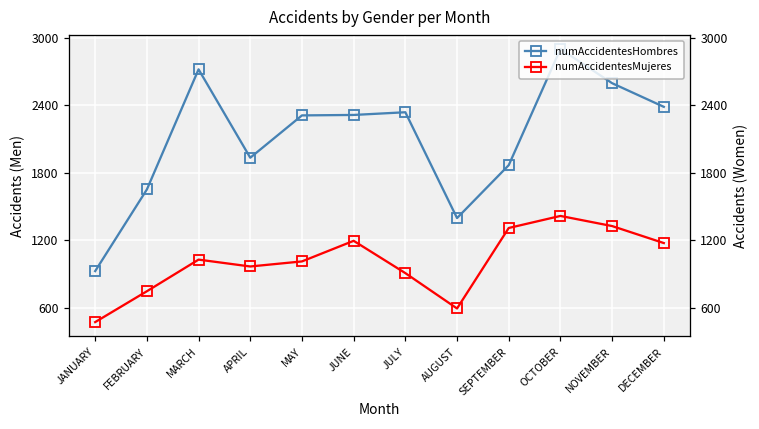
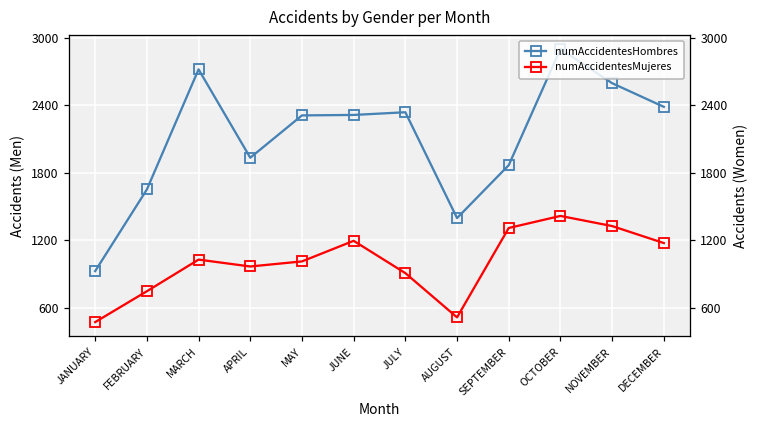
  {
    "numAccidentesHombres": {
      "JANUARY": 930,
      "FEBRUARY": 1650,
      "MARCH": 2720,
      "APRIL": 1930,
      "MAY": 2310,
      "JUNE": 2310,
      "JULY": 2340,
      "AUGUST": 1400,
      "SEPTEMBER": 1870,
      "NOVEMBER": 2600,
      "DECEMBER": 2390
    },
    "numAccidentesMujeres": {
      "JANUARY": 470,
      "FEBRUARY": 750,
      "MARCH": 1030,
      "APRIL": 970,
      "MAY": 1010,
      "JUNE": 1200,
      "JULY": 910,
-     "AUGUST": 600,
+     "AUGUST": 520,
      "SEPTEMBER": 1310,
      "OCTOBER": 1420,
      "NOVEMBER": 1330,
      "DECEMBER": 1180
    }
  }
